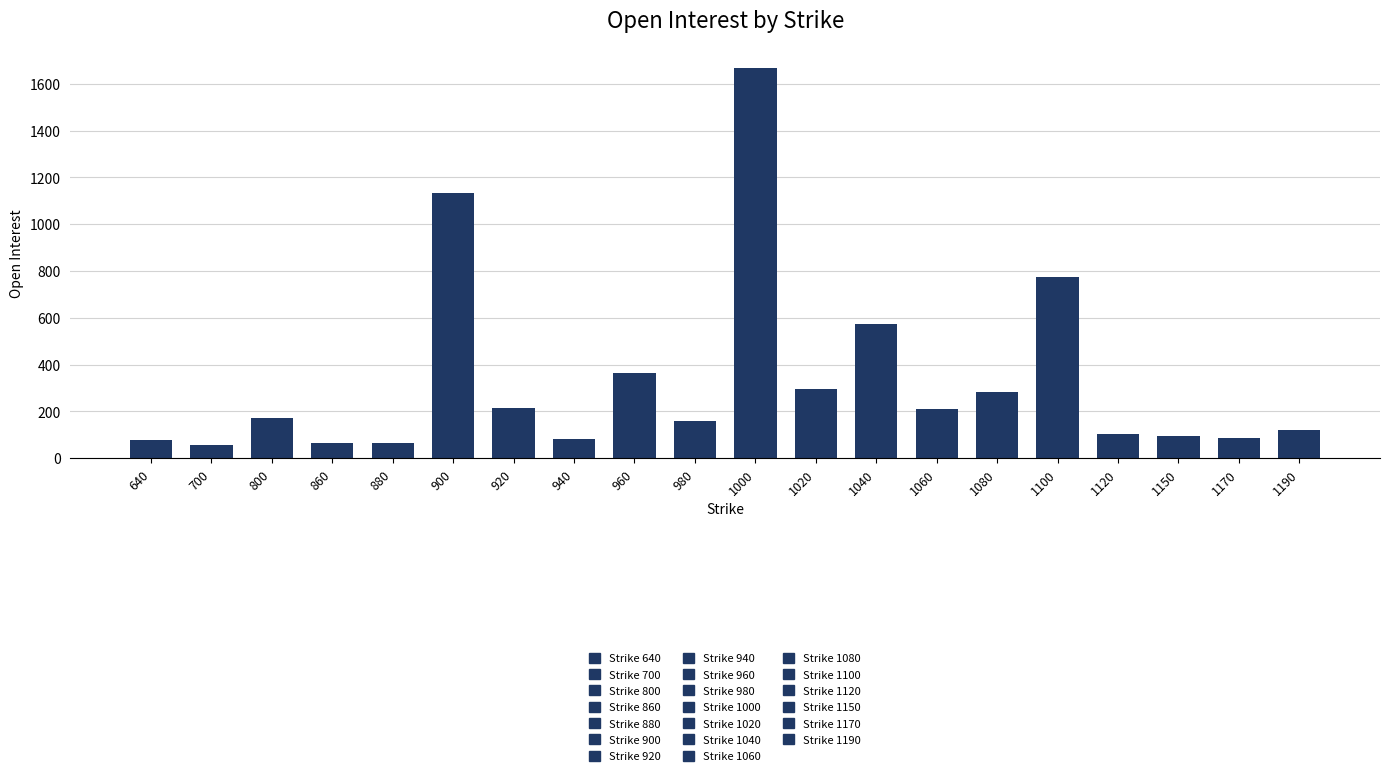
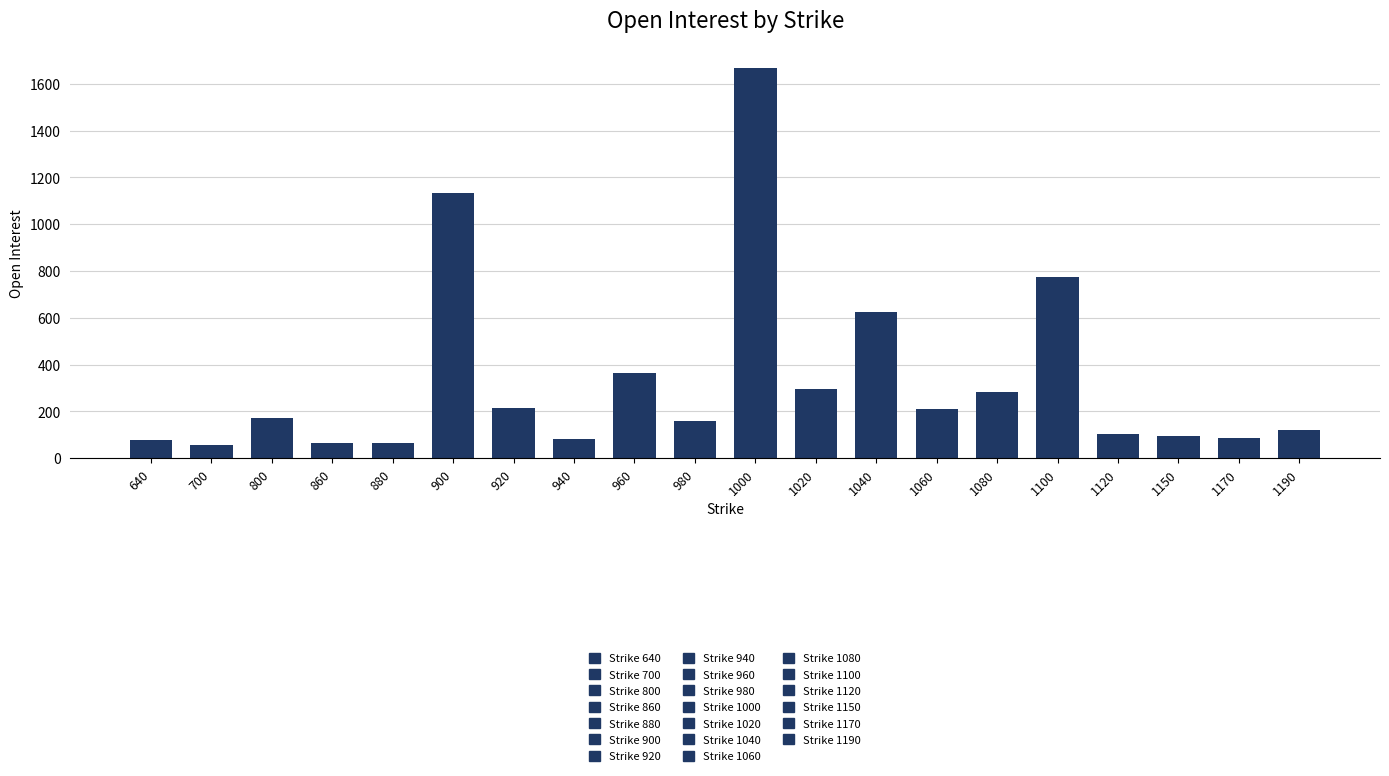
  {
    "640": 80,
    "700": 60,
    "800": 170,
    "860": 70,
    "880": 70,
    "900": 1130,
    "920": 220,
    "940": 80,
    "960": 360,
    "980": 160,
    "1000": 1670,
    "1020": 300,
-   "1040": 570,
+   "1040": 630,
    "1060": 210,
    "1080": 280,
    "1100": 780,
    "1120": 100,
    "1150": 90,
    "1170": 90,
    "1190": 120
  }
